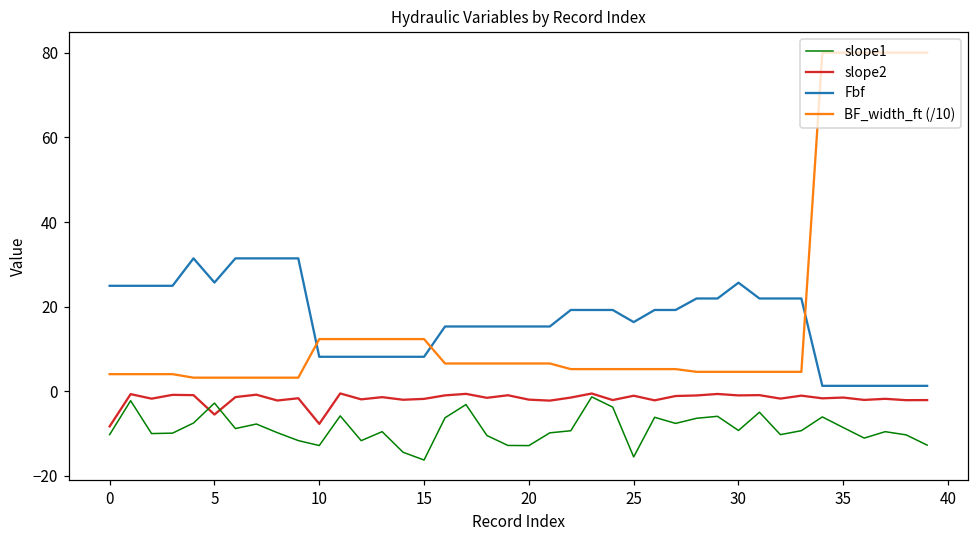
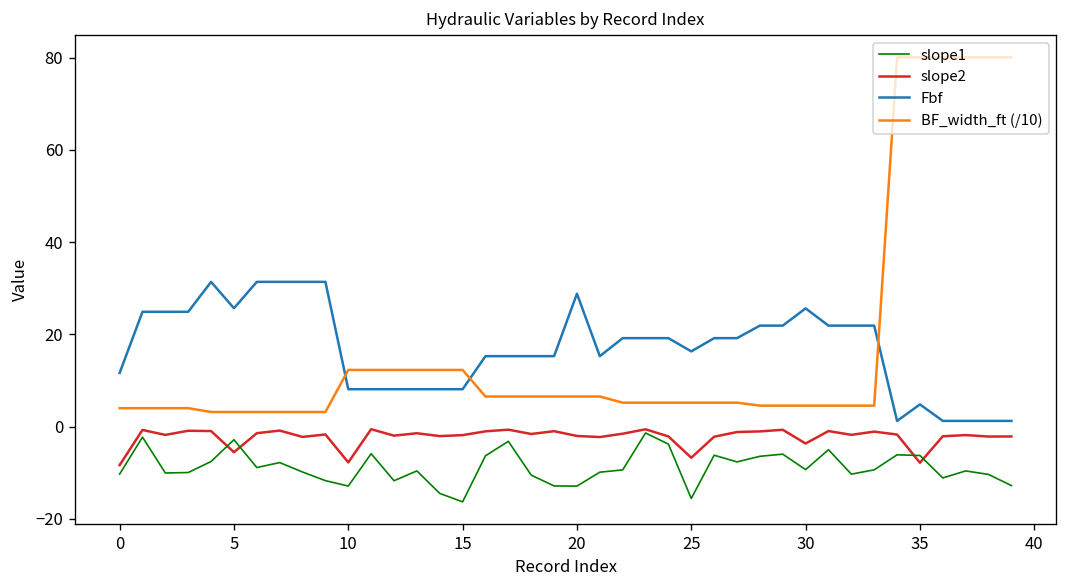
  {
    "slope1": {
      "0": -10,
      "5": -3,
      "10": -13,
      "15": -16,
      "20": -13,
      "25": -16,
      "30": -9,
-     "35": -9
+     "35": -6
    },
    "slope2": {
      "0": -8,
      "5": -6,
      "10": -8,
      "15": -2,
      "20": -2,
-     "25": -1,
-     "30": -1,
-     "35": -2
+     "25": -7,
+     "30": -4,
+     "35": -8
    },
    "Fbf": {
-     "0": 25,
+     "0": 12,
      "5": 26,
      "10": 8,
      "15": 8,
-     "20": 15,
+     "20": 29,
      "25": 16,
      "30": 26,
-     "35": 1
+     "35": 5
    },
    "BF_width_ft (/10)": {
      "0": 4,
      "5": 3,
      "10": 12,
      "15": 12,
      "20": 7,
      "25": 5,
      "30": 5
    }
  }
